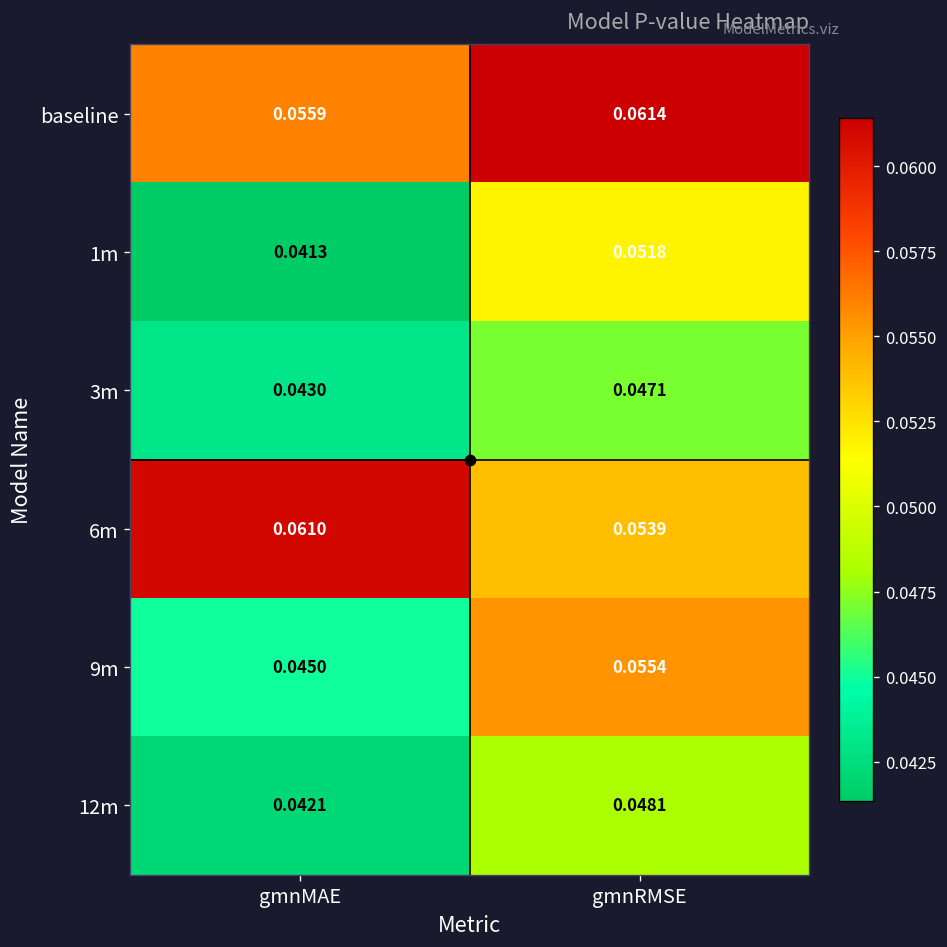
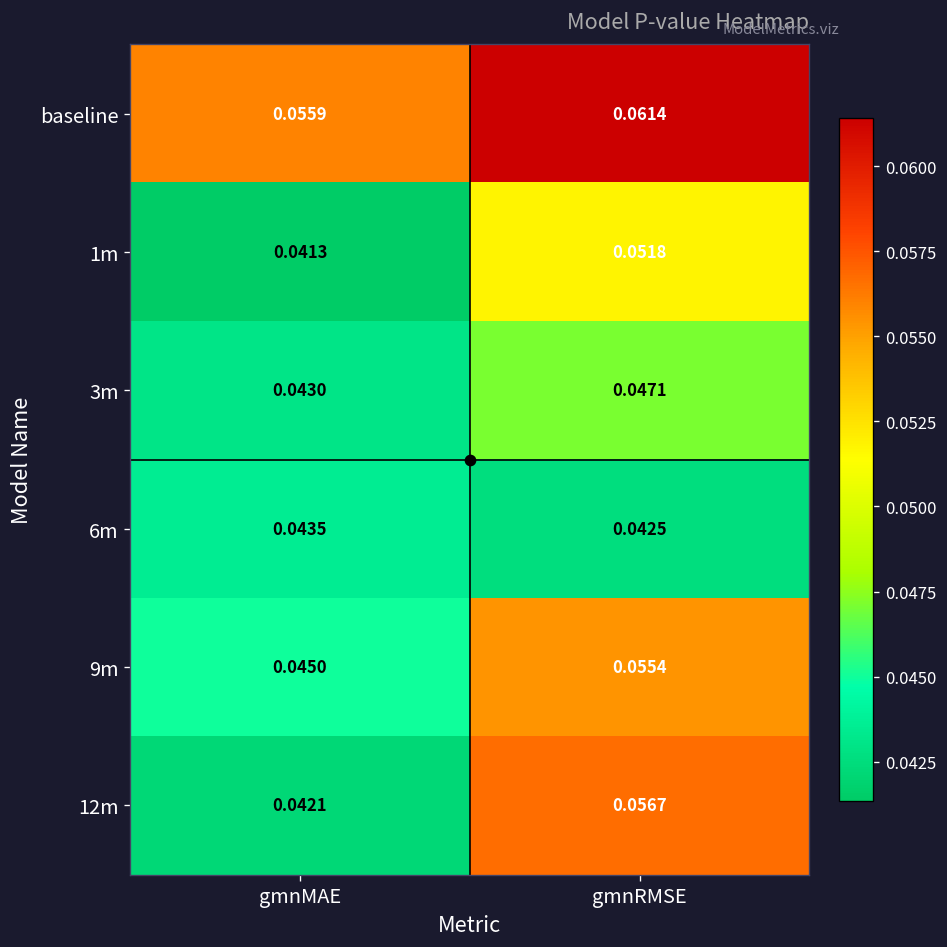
  {
    "baseline": {
      "gmnMAE": 0.0559,
      "gmnRMSE": 0.0614
    },
    "1m": {
      "gmnMAE": 0.0413,
      "gmnRMSE": 0.0518
    },
    "3m": {
      "gmnMAE": 0.0430,
      "gmnRMSE": 0.0471
    },
    "6m": {
-     "gmnMAE": 0.0610,
-     "gmnRMSE": 0.0539
+     "gmnMAE": 0.0435,
+     "gmnRMSE": 0.0425
    },
    "9m": {
      "gmnMAE": 0.0450,
      "gmnRMSE": 0.0554
    },
    "12m": {
      "gmnMAE": 0.0421,
-     "gmnRMSE": 0.0481
+     "gmnRMSE": 0.0567
    }
  }
